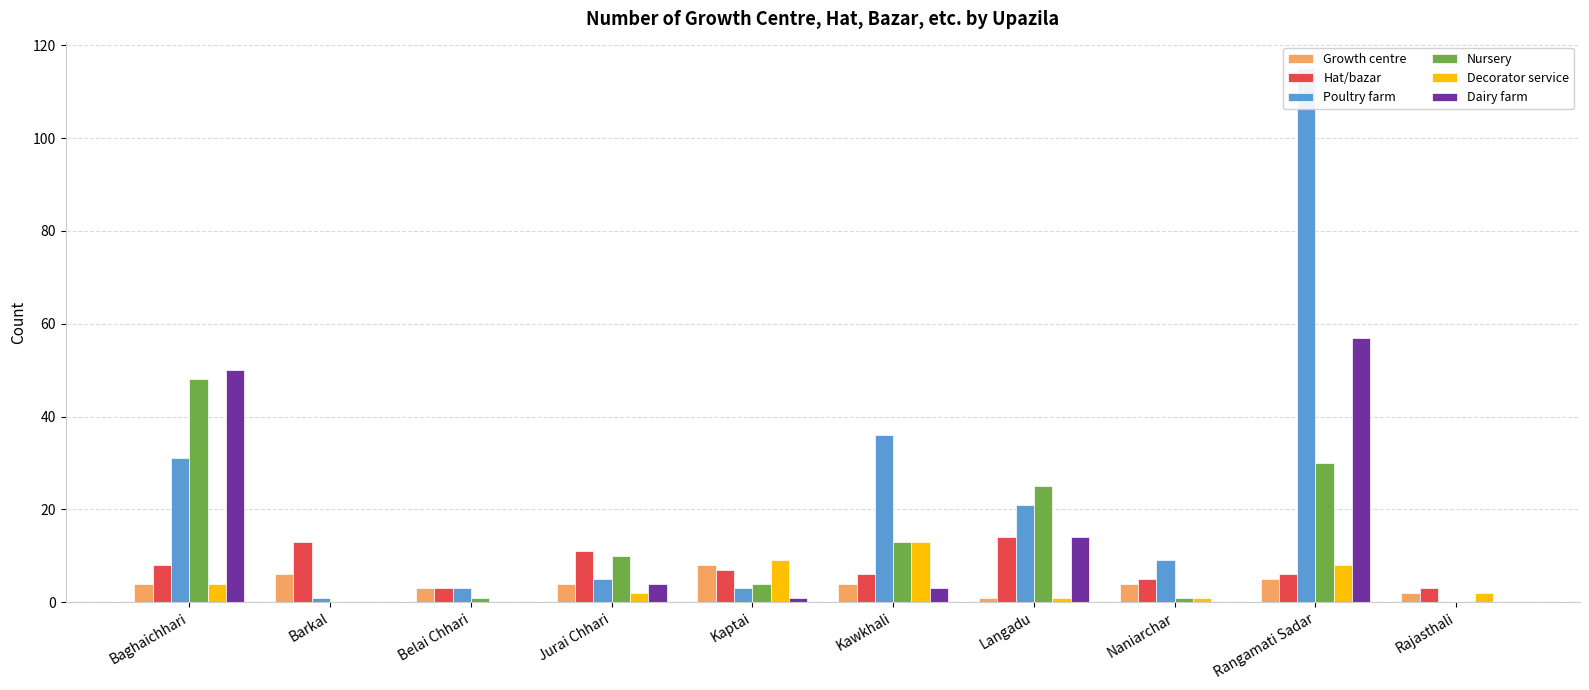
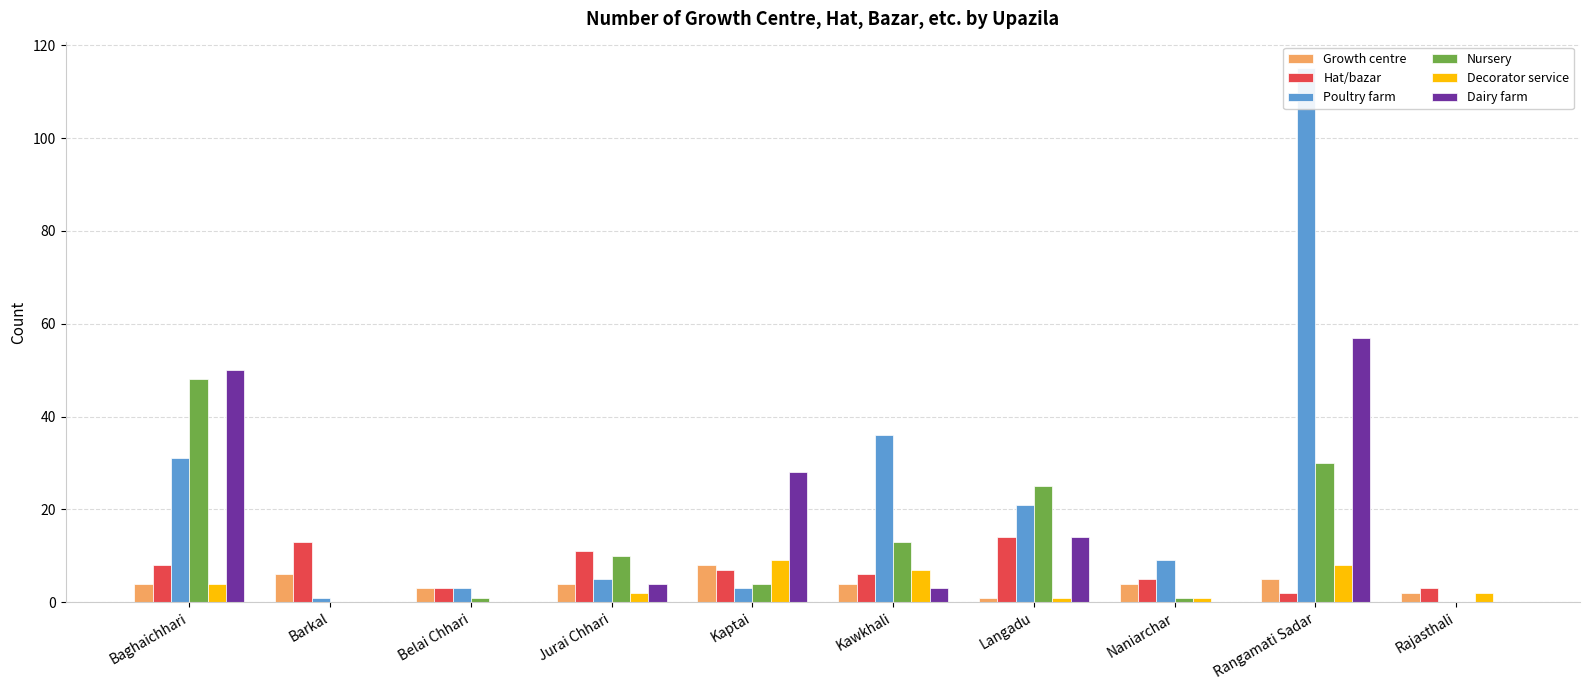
  {
    "Growth centre": {
      "Baghaichhari": 4,
      "Barkal": 6,
      "Belai Chhari": 3,
      "Jurai Chhari": 4,
      "Kaptai": 8,
      "Kawkhali": 4,
      "Langadu": 1,
      "Naniarchar": 4,
      "Rangamati Sadar": 5,
      "Rajasthali": 2
    },
    "Hat/bazar": {
      "Baghaichhari": 8,
      "Barkal": 13,
      "Belai Chhari": 3,
      "Jurai Chhari": 11,
      "Kaptai": 7,
      "Kawkhali": 6,
      "Langadu": 14,
      "Naniarchar": 5,
-     "Rangamati Sadar": 6,
+     "Rangamati Sadar": 2,
      "Rajasthali": 3
    },
    "Poultry farm": {
      "Baghaichhari": 31,
      "Barkal": 1,
      "Belai Chhari": 3,
      "Jurai Chhari": 5,
      "Kaptai": 3,
      "Kawkhali": 36,
      "Langadu": 21,
      "Naniarchar": 9,
      "Rajasthali": 0
    },
    "Nursery": {
      "Baghaichhari": 48,
      "Barkal": 0,
      "Belai Chhari": 1,
      "Jurai Chhari": 10,
      "Kaptai": 4,
      "Kawkhali": 13,
      "Langadu": 25,
      "Naniarchar": 1,
      "Rangamati Sadar": 30,
      "Rajasthali": 0
    },
    "Decorator service": {
      "Baghaichhari": 4,
      "Barkal": 0,
      "Belai Chhari": 0,
      "Jurai Chhari": 2,
      "Kaptai": 9,
-     "Kawkhali": 13,
+     "Kawkhali": 7,
      "Langadu": 1,
      "Naniarchar": 1,
      "Rangamati Sadar": 8,
      "Rajasthali": 2
    },
    "Dairy farm": {
      "Baghaichhari": 50,
      "Barkal": 0,
      "Belai Chhari": 0,
      "Jurai Chhari": 4,
-     "Kaptai": 1,
+     "Kaptai": 28,
      "Kawkhali": 3,
      "Langadu": 14,
      "Naniarchar": 0,
      "Rangamati Sadar": 57,
      "Rajasthali": 0
    }
  }
